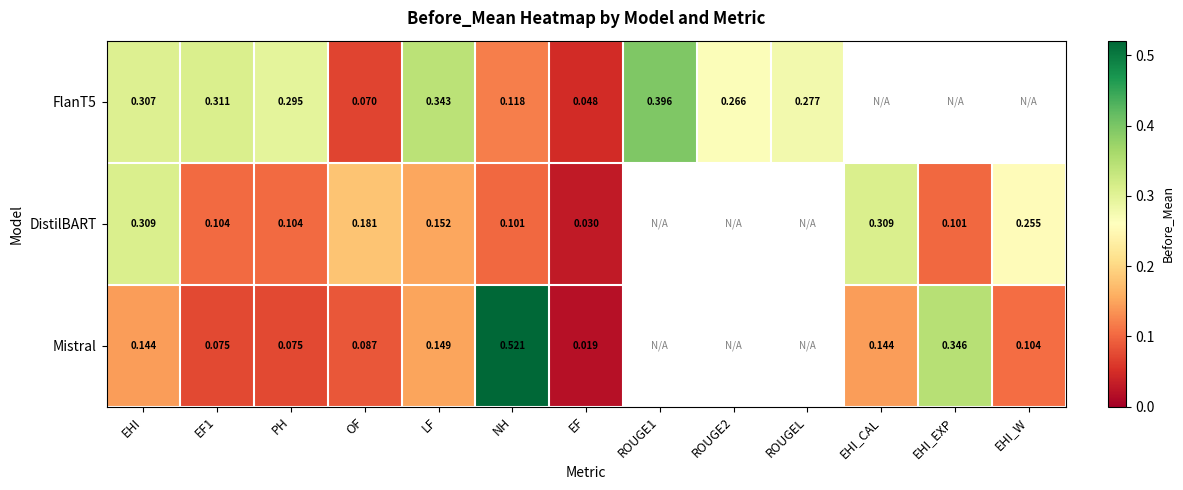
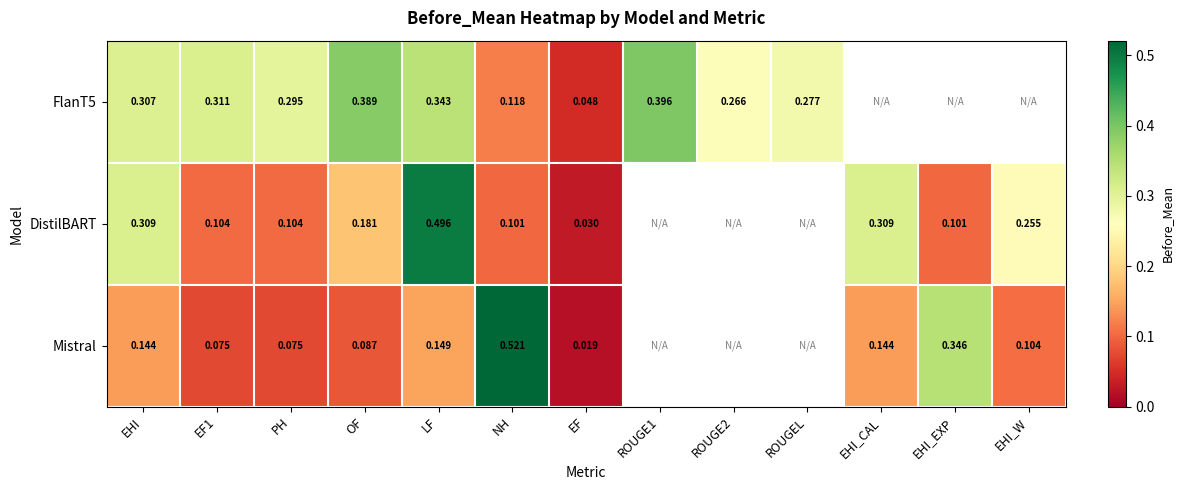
  {
    "FlanT5": {
      "EHI": 0.307,
      "EF1": 0.311,
      "PH": 0.295,
-     "OF": 0.070,
+     "OF": 0.389,
      "LF": 0.343,
      "NH": 0.118,
      "EF": 0.048,
      "ROUGE1": 0.396,
      "ROUGE2": 0.266,
      "ROUGEL": 0.277
    },
    "DistilBART": {
      "EHI": 0.309,
      "EF1": 0.104,
      "PH": 0.104,
      "OF": 0.181,
-     "LF": 0.152,
+     "LF": 0.496,
      "NH": 0.101,
      "EF": 0.030,
      "EHI_CAL": 0.309,
      "EHI_EXP": 0.101,
      "EHI_W": 0.255
    },
    "Mistral": {
      "EHI": 0.144,
      "EF1": 0.075,
      "PH": 0.075,
      "OF": 0.087,
      "LF": 0.149,
      "NH": 0.521,
      "EF": 0.019,
      "EHI_CAL": 0.144,
      "EHI_EXP": 0.346,
      "EHI_W": 0.104
    }
  }
